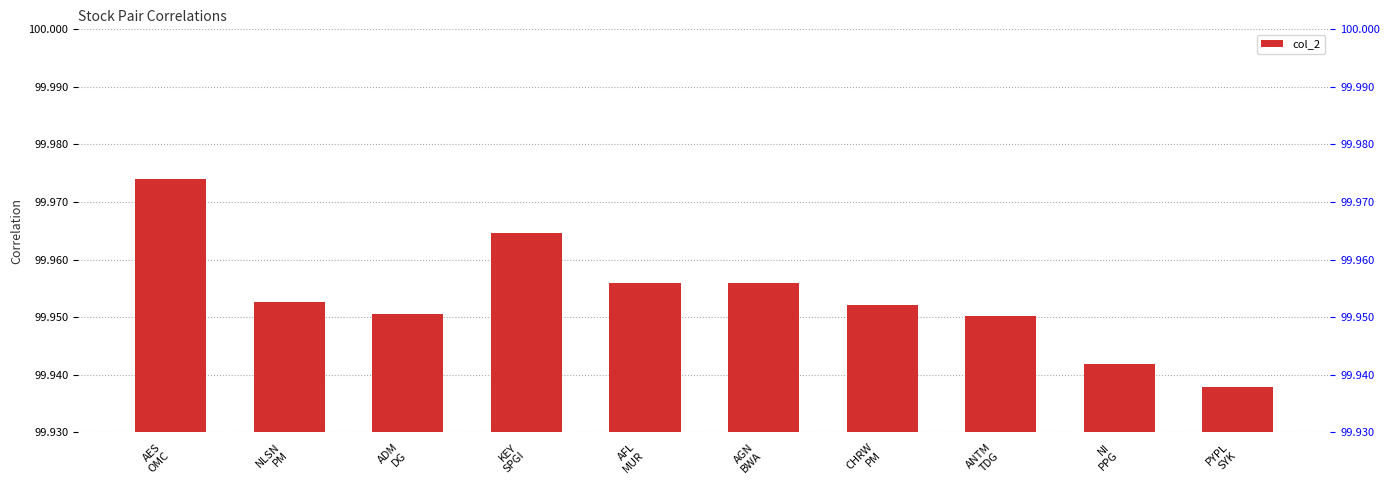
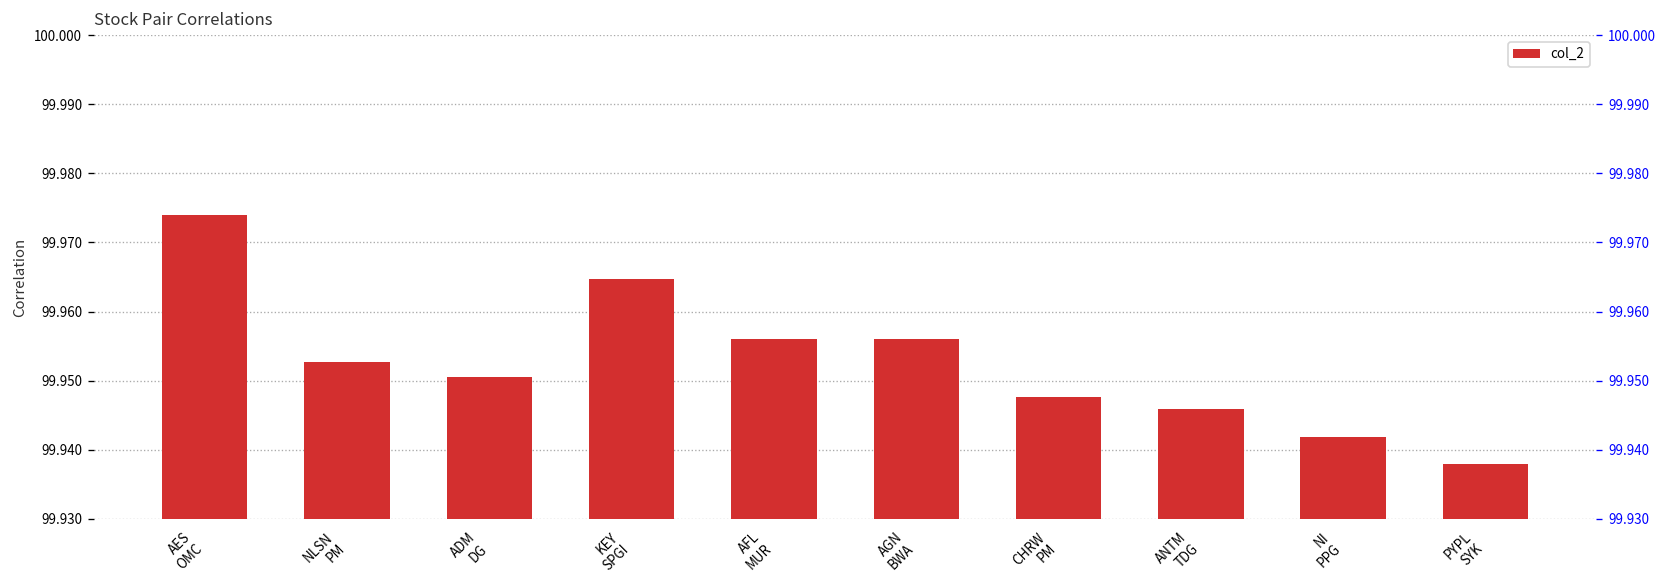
  {
    "AES OMC": 99.974,
    "NLSN PM": 99.953,
    "ADM DG": 99.951,
    "KEY SPGI": 99.965,
    "AFL MUR": 99.956,
    "AGN BWA": 99.956,
-   "CHRW PM": 99.952,
-   "ANTM TDG": 99.950,
+   "CHRW PM": 99.948,
+   "ANTM TDG": 99.946,
    "NI PPG": 99.942,
    "PYPL SYK": 99.938
  }
